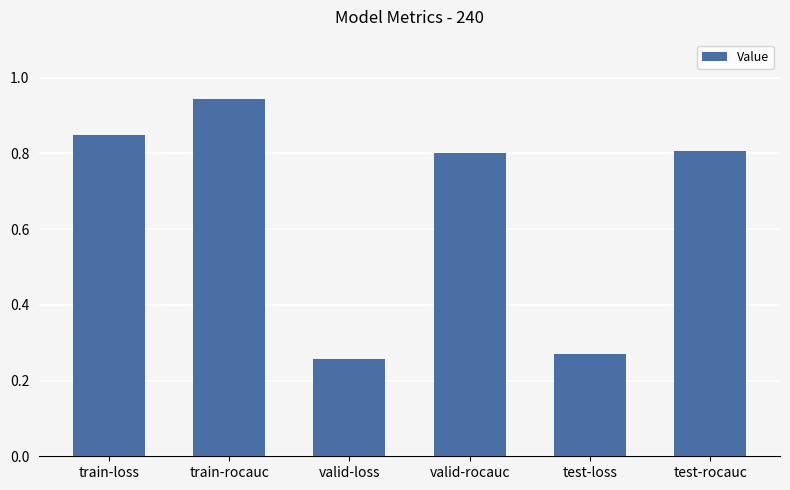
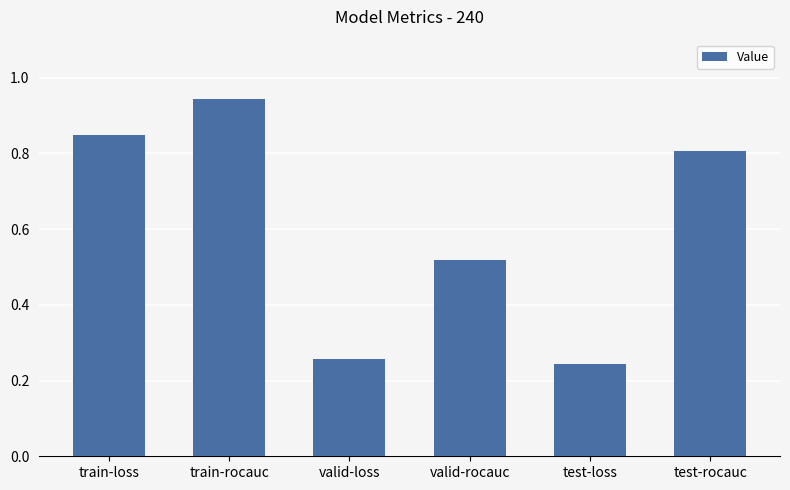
  {
    "train-loss": 0.85,
    "train-rocauc": 0.94,
    "valid-loss": 0.26,
-   "valid-rocauc": 0.80,
-   "test-loss": 0.27,
+   "valid-rocauc": 0.52,
+   "test-loss": 0.24,
    "test-rocauc": 0.81
  }
